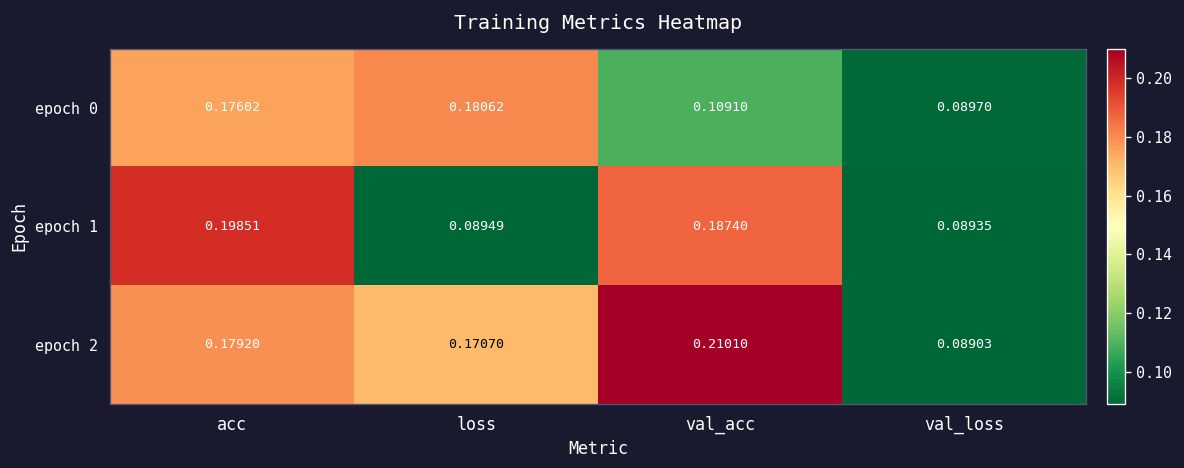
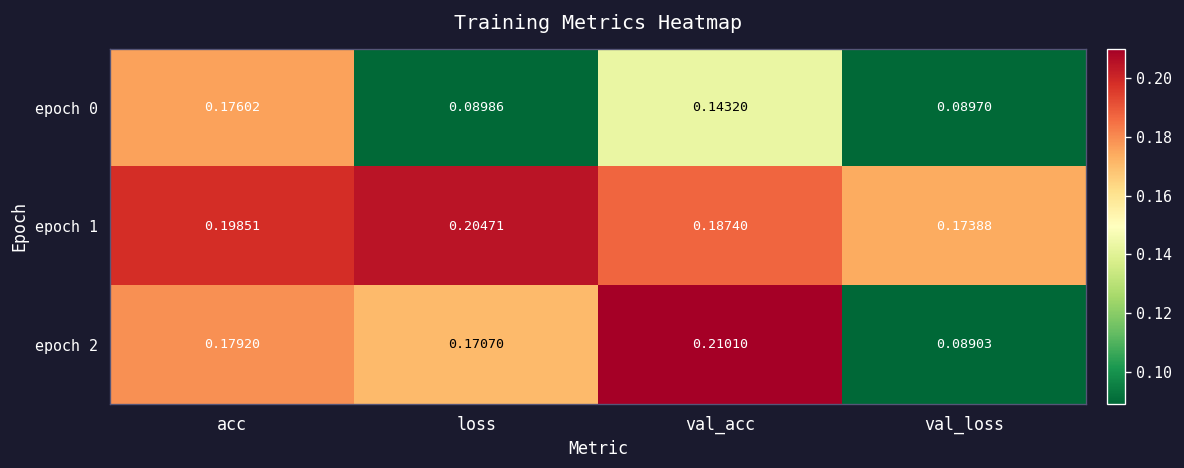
  {
    "epoch 0": {
      "acc": 0.17602,
-     "loss": 0.18062,
-     "val_acc": 0.10910,
+     "loss": 0.08986,
+     "val_acc": 0.14320,
      "val_loss": 0.08970
    },
    "epoch 1": {
      "acc": 0.19851,
-     "loss": 0.08949,
+     "loss": 0.20471,
      "val_acc": 0.18740,
-     "val_loss": 0.08935
+     "val_loss": 0.17388
    },
    "epoch 2": {
      "acc": 0.17920,
      "loss": 0.17070,
      "val_acc": 0.21010,
      "val_loss": 0.08903
    }
  }
